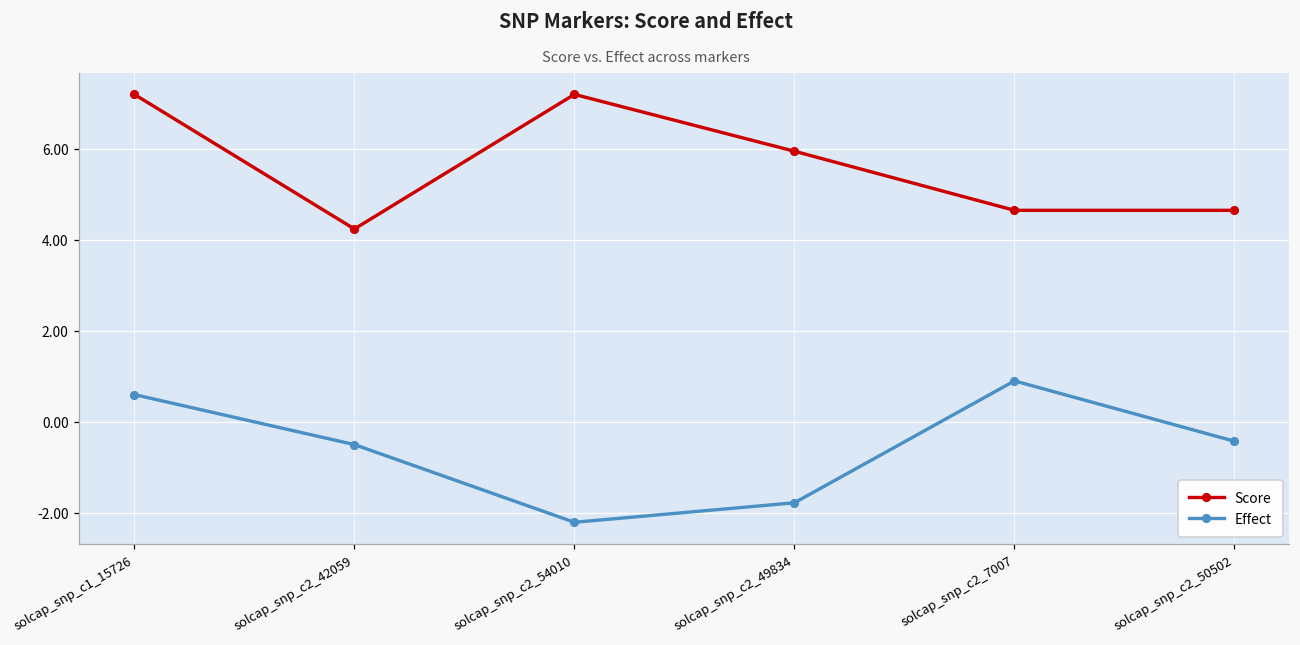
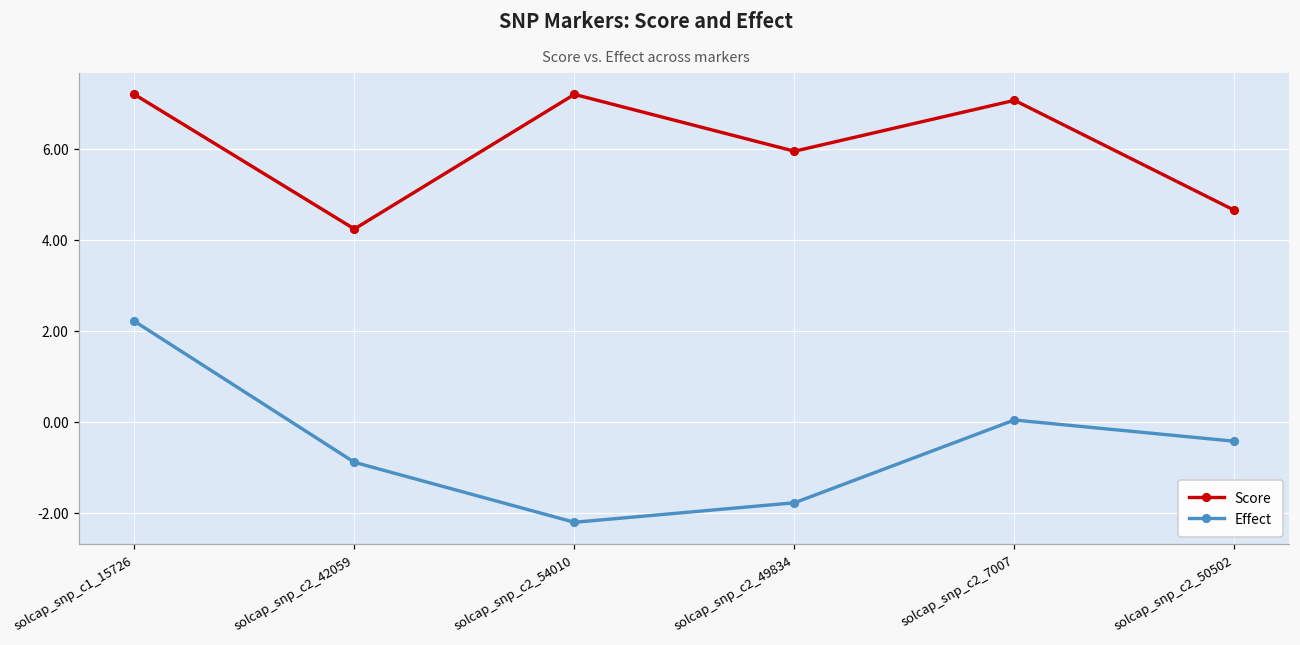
  {
    "Score": {
      "solcap_snp_c1_15726": 7.2,
      "solcap_snp_c2_42059": 4.2,
      "solcap_snp_c2_54010": 7.2,
      "solcap_snp_c2_49834": 6.0,
-     "solcap_snp_c2_7007": 4.7,
+     "solcap_snp_c2_7007": 7.1,
      "solcap_snp_c2_50502": 4.7
    },
    "Effect": {
-     "solcap_snp_c1_15726": 0.6,
-     "solcap_snp_c2_42059": -0.5,
+     "solcap_snp_c1_15726": 2.2,
+     "solcap_snp_c2_42059": -0.9,
      "solcap_snp_c2_54010": -2.2,
      "solcap_snp_c2_49834": -1.8,
-     "solcap_snp_c2_7007": 0.9,
+     "solcap_snp_c2_7007": 0.0,
      "solcap_snp_c2_50502": -0.4
    }
  }
